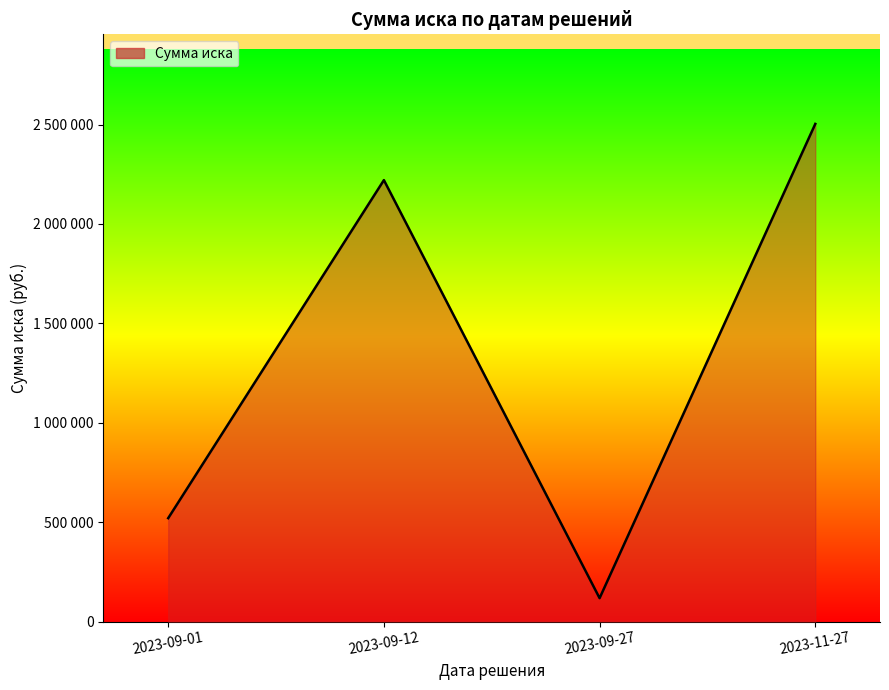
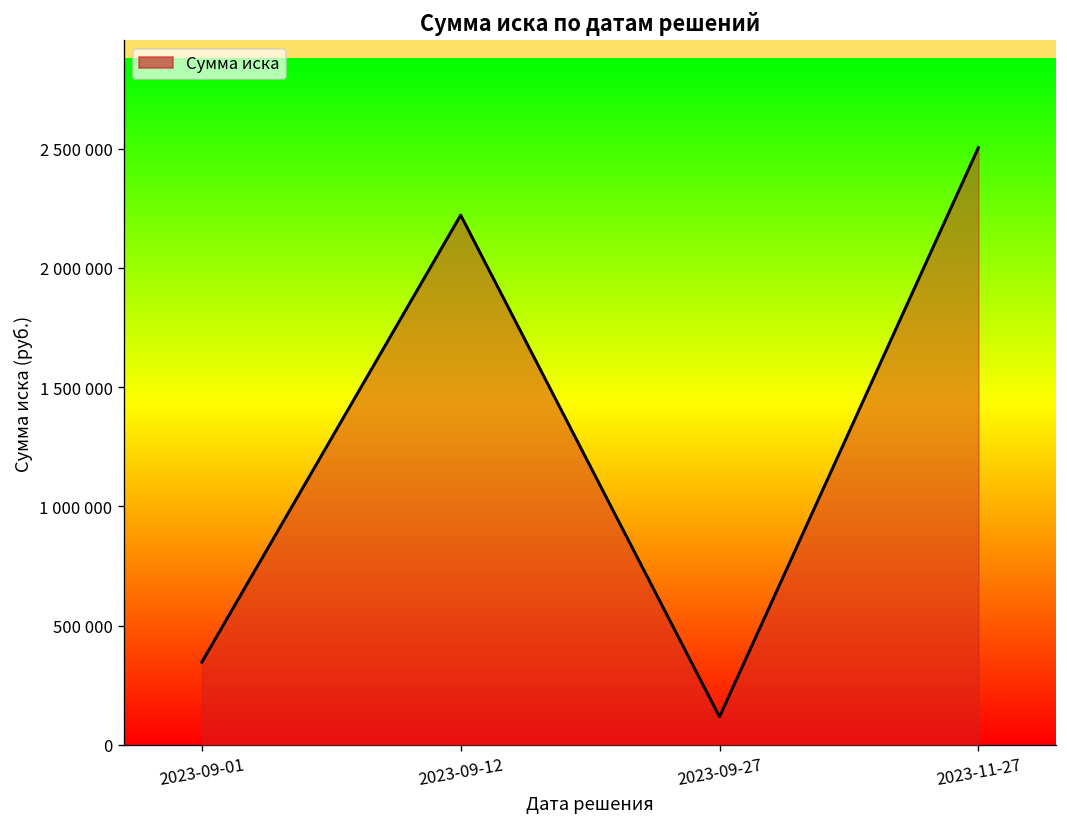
  {
-   "2023-09-01": 520000,
+   "2023-09-01": 350000,
    "2023-09-12": 2220000,
    "2023-09-27": 120000,
    "2023-11-27": 2500000
  }
